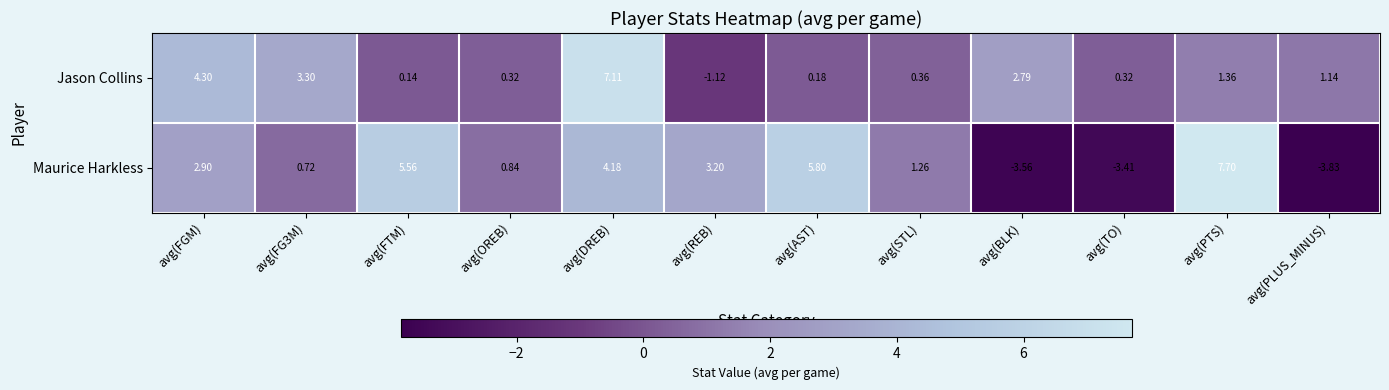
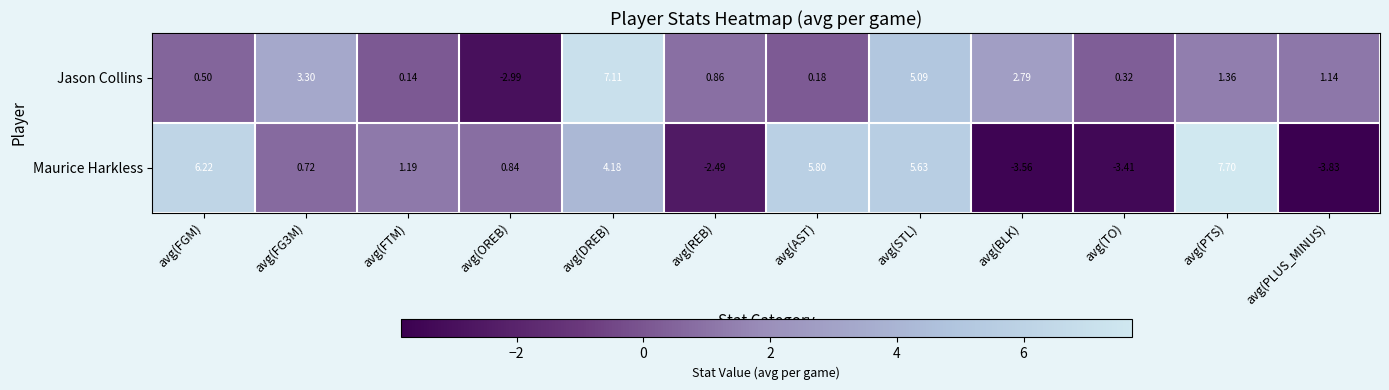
  {
    "Jason Collins": {
-     "avg(FGM)": 4.30,
+     "avg(FGM)": 0.50,
      "avg(FG3M)": 3.30,
      "avg(FTM)": 0.14,
-     "avg(OREB)": 0.32,
+     "avg(OREB)": -2.99,
      "avg(DREB)": 7.11,
-     "avg(REB)": -1.12,
+     "avg(REB)": 0.86,
      "avg(AST)": 0.18,
-     "avg(STL)": 0.36,
+     "avg(STL)": 5.09,
      "avg(BLK)": 2.79,
      "avg(TO)": 0.32,
      "avg(PTS)": 1.36,
      "avg(PLUS_MINUS)": 1.14
    },
    "Maurice Harkless": {
-     "avg(FGM)": 2.90,
+     "avg(FGM)": 6.22,
      "avg(FG3M)": 0.72,
-     "avg(FTM)": 5.56,
+     "avg(FTM)": 1.19,
      "avg(OREB)": 0.84,
      "avg(DREB)": 4.18,
-     "avg(REB)": 3.20,
+     "avg(REB)": -2.49,
      "avg(AST)": 5.80,
-     "avg(STL)": 1.26,
+     "avg(STL)": 5.63,
      "avg(BLK)": -3.56,
      "avg(TO)": -3.41,
      "avg(PLUS_MINUS)": -3.83
    }
  }
